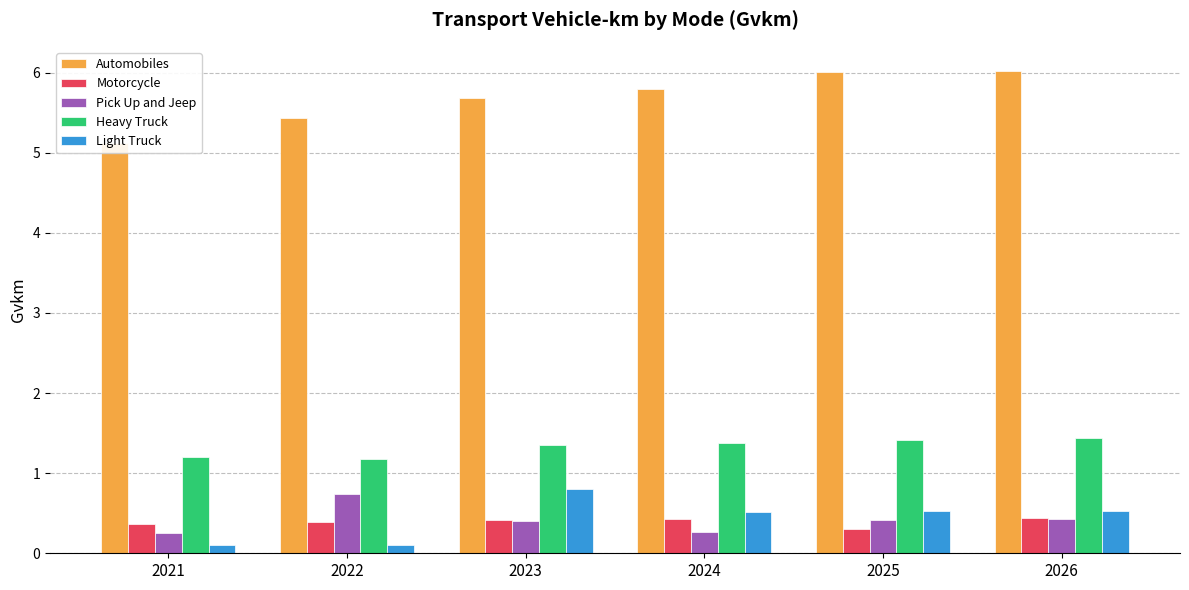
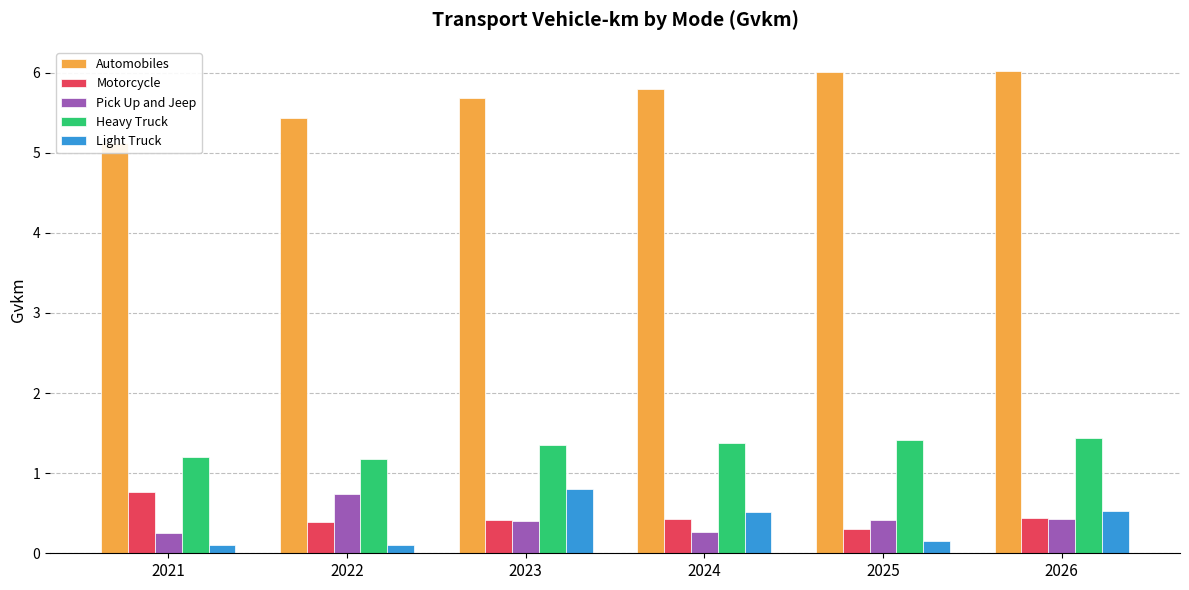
  {
    "Automobiles": {
      "2022": 5.4,
      "2023": 5.7,
      "2024": 5.8,
      "2025": 6.0,
      "2026": 6.0
    },
    "Motorcycle": {
-     "2021": 0.4,
+     "2021": 0.8,
      "2022": 0.4,
      "2023": 0.4,
      "2024": 0.4,
      "2025": 0.3,
      "2026": 0.4
    },
    "Pick Up and Jeep": {
      "2021": 0.2,
      "2022": 0.7,
      "2023": 0.4,
      "2024": 0.3,
      "2025": 0.4,
      "2026": 0.4
    },
    "Heavy Truck": {
      "2021": 1.2,
      "2022": 1.2,
      "2023": 1.4,
      "2024": 1.4,
      "2025": 1.4,
      "2026": 1.4
    },
    "Light Truck": {
      "2021": 0.1,
      "2022": 0.1,
      "2023": 0.8,
      "2024": 0.5,
-     "2025": 0.5,
+     "2025": 0.2,
      "2026": 0.5
    }
  }
